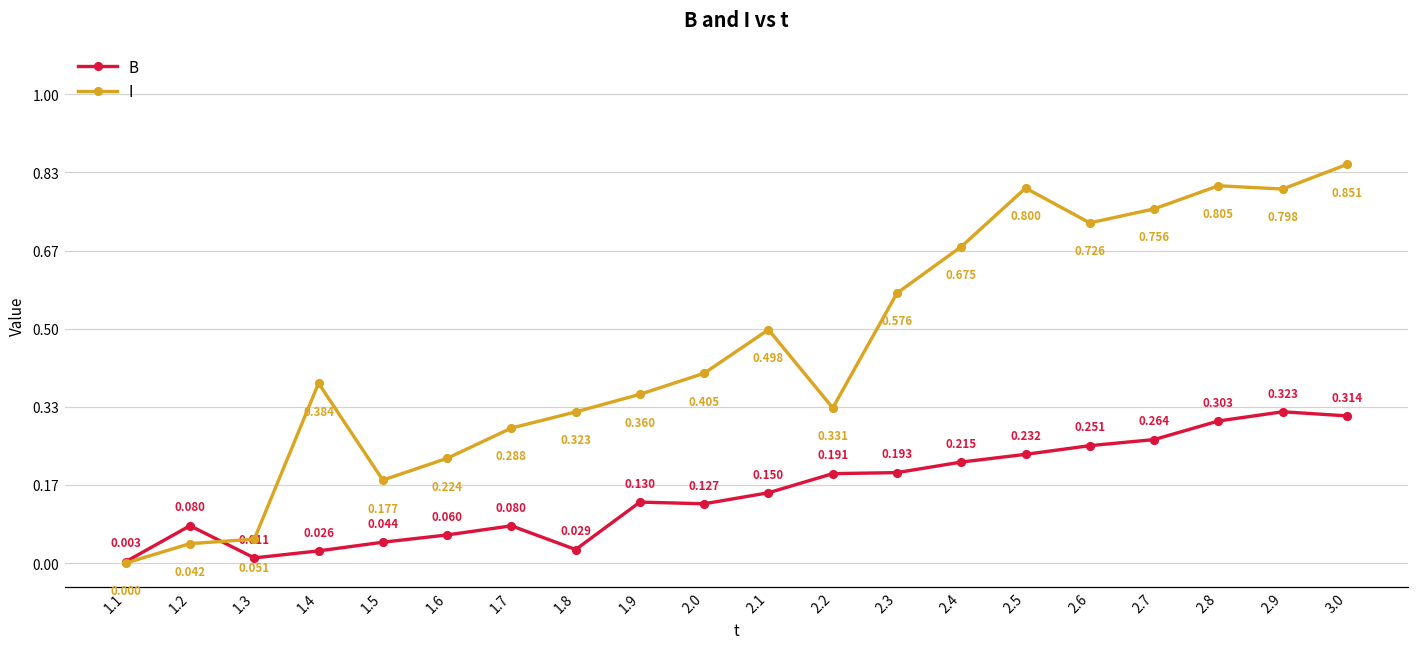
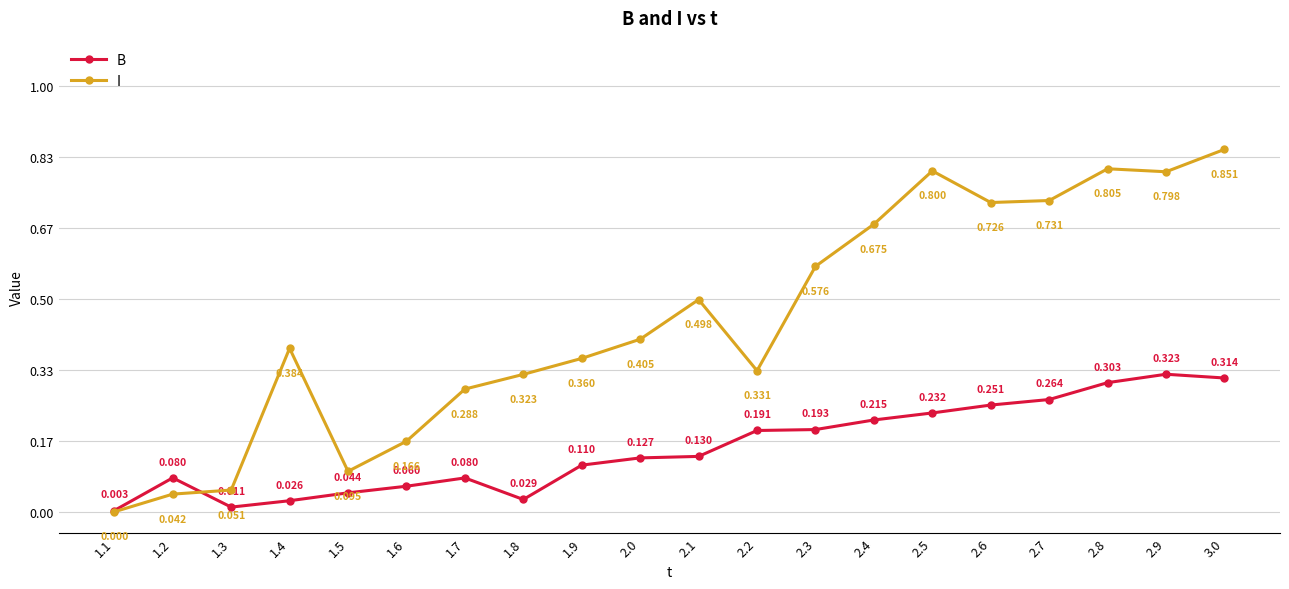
  {
    "B": {
      "1.2": 0.080,
      "1.4": 0.026,
      "1.5": 0.044,
      "1.6": 0.060,
      "1.7": 0.080,
      "1.8": 0.029,
-     "1.9": 0.130,
+     "1.9": 0.110,
      "2.0": 0.127,
-     "2.1": 0.150,
+     "2.1": 0.130,
      "2.2": 0.191,
      "2.3": 0.193,
      "2.4": 0.215,
      "2.5": 0.232,
      "2.6": 0.251,
      "2.7": 0.264,
      "2.8": 0.303,
      "2.9": 0.323,
      "3.0": 0.314
    },
    "I": {
      "1.2": 0.042,
      "1.3": 0.051,
      "1.4": 0.384,
-     "1.5": 0.177,
-     "1.6": 0.224,
+     "1.5": 0.095,
+     "1.6": 0.166,
      "1.7": 0.288,
      "1.8": 0.323,
      "1.9": 0.360,
      "2.0": 0.405,
      "2.1": 0.498,
      "2.2": 0.331,
      "2.3": 0.576,
      "2.4": 0.675,
      "2.5": 0.800,
      "2.6": 0.726,
-     "2.7": 0.756,
+     "2.7": 0.731,
      "2.8": 0.805,
      "2.9": 0.798,
      "3.0": 0.851
    }
  }
